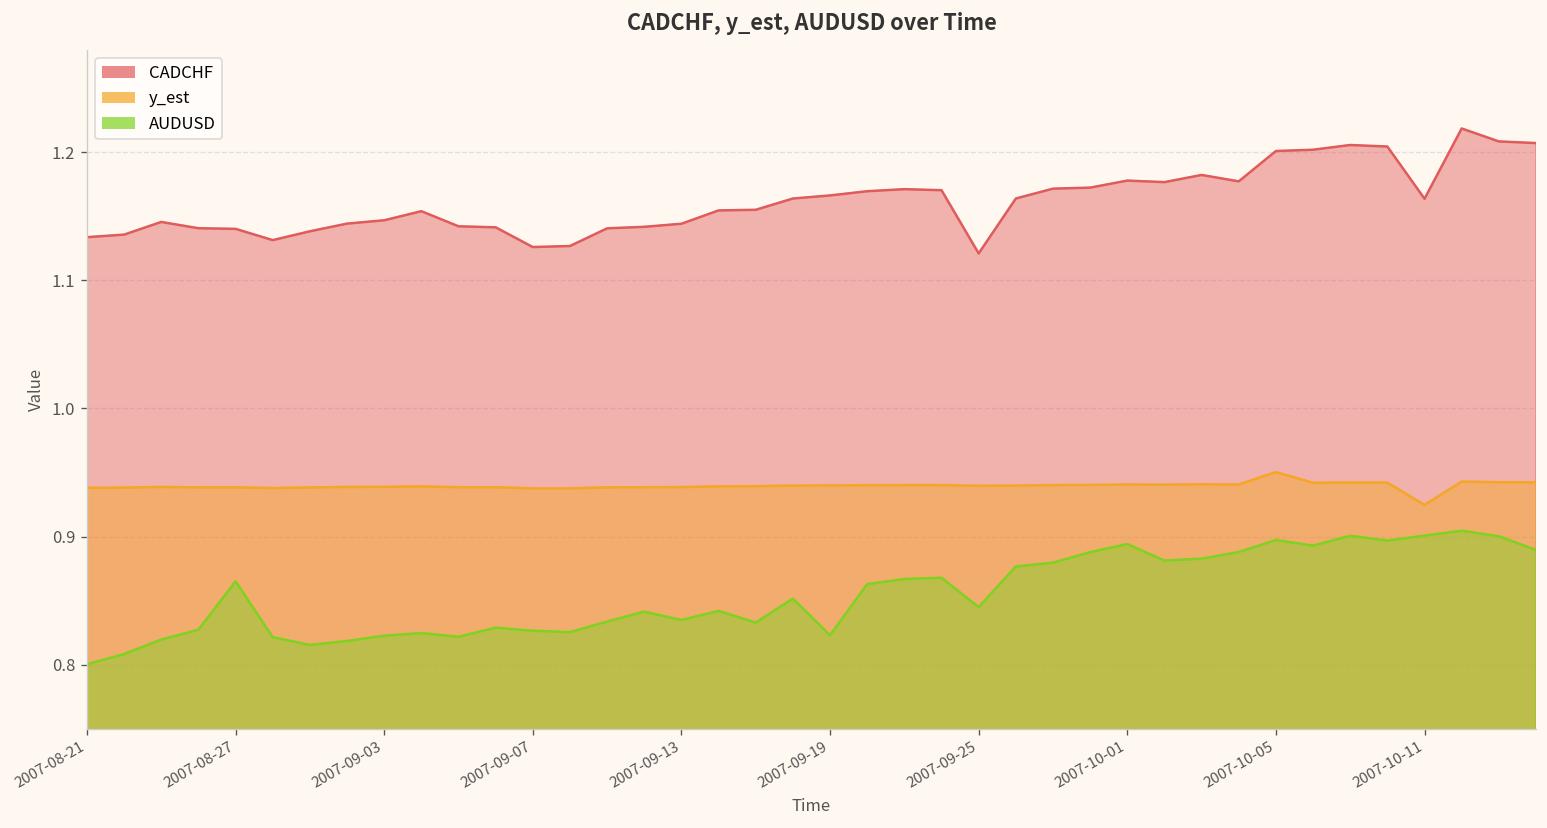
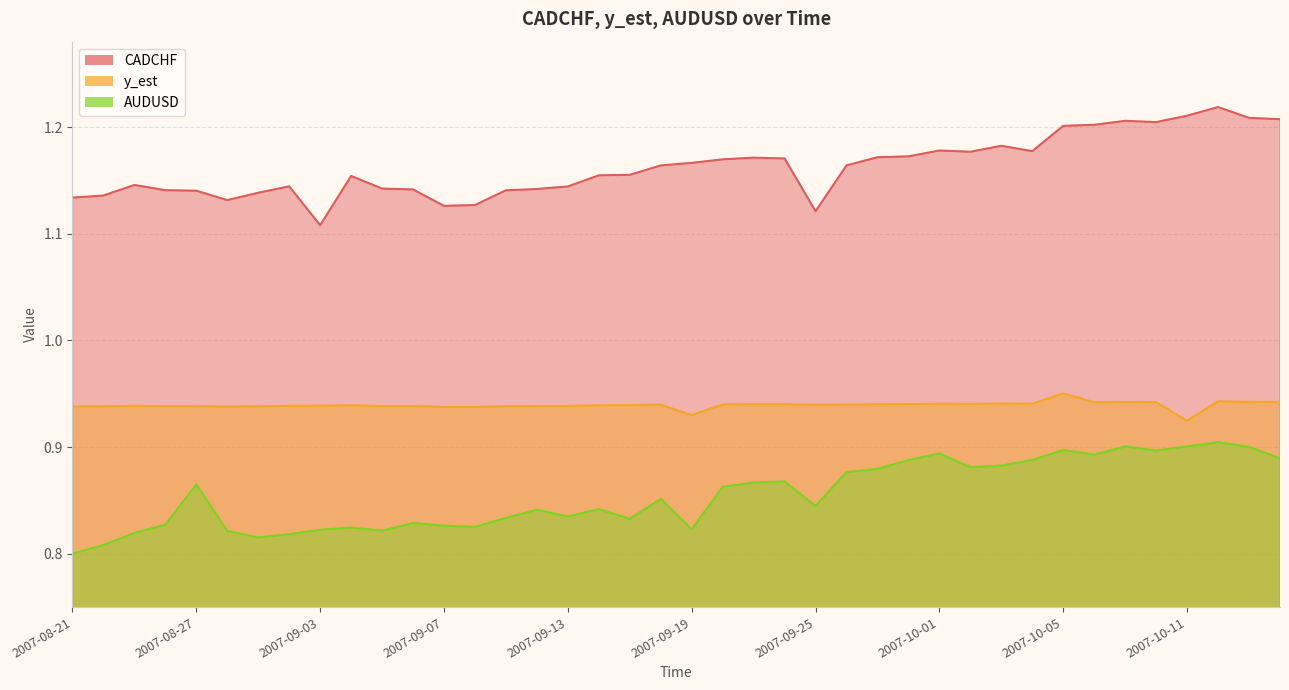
  {
    "CADCHF": {
      "2007-08-21": 1.134,
      "2007-08-27": 1.140,
-     "2007-09-03": 1.147,
+     "2007-09-03": 1.108,
      "2007-09-07": 1.126,
      "2007-09-13": 1.144,
      "2007-09-19": 1.166,
      "2007-09-25": 1.121,
      "2007-10-01": 1.178,
      "2007-10-05": 1.201,
-     "2007-10-11": 1.164
+     "2007-10-11": 1.211
    },
    "y_est": {
      "2007-08-21": 0.938,
      "2007-08-27": 0.938,
      "2007-09-03": 0.939,
      "2007-09-07": 0.938,
      "2007-09-13": 0.939,
-     "2007-09-19": 0.940,
+     "2007-09-19": 0.930,
      "2007-09-25": 0.940,
      "2007-10-01": 0.941,
      "2007-10-05": 0.950,
      "2007-10-11": 0.925
    },
    "AUDUSD": {
      "2007-08-21": 0.800,
      "2007-08-27": 0.865,
      "2007-09-03": 0.823,
      "2007-09-07": 0.826,
      "2007-09-13": 0.835,
      "2007-09-19": 0.823,
      "2007-09-25": 0.845,
      "2007-10-01": 0.894,
      "2007-10-05": 0.897,
      "2007-10-11": 0.901
    }
  }
